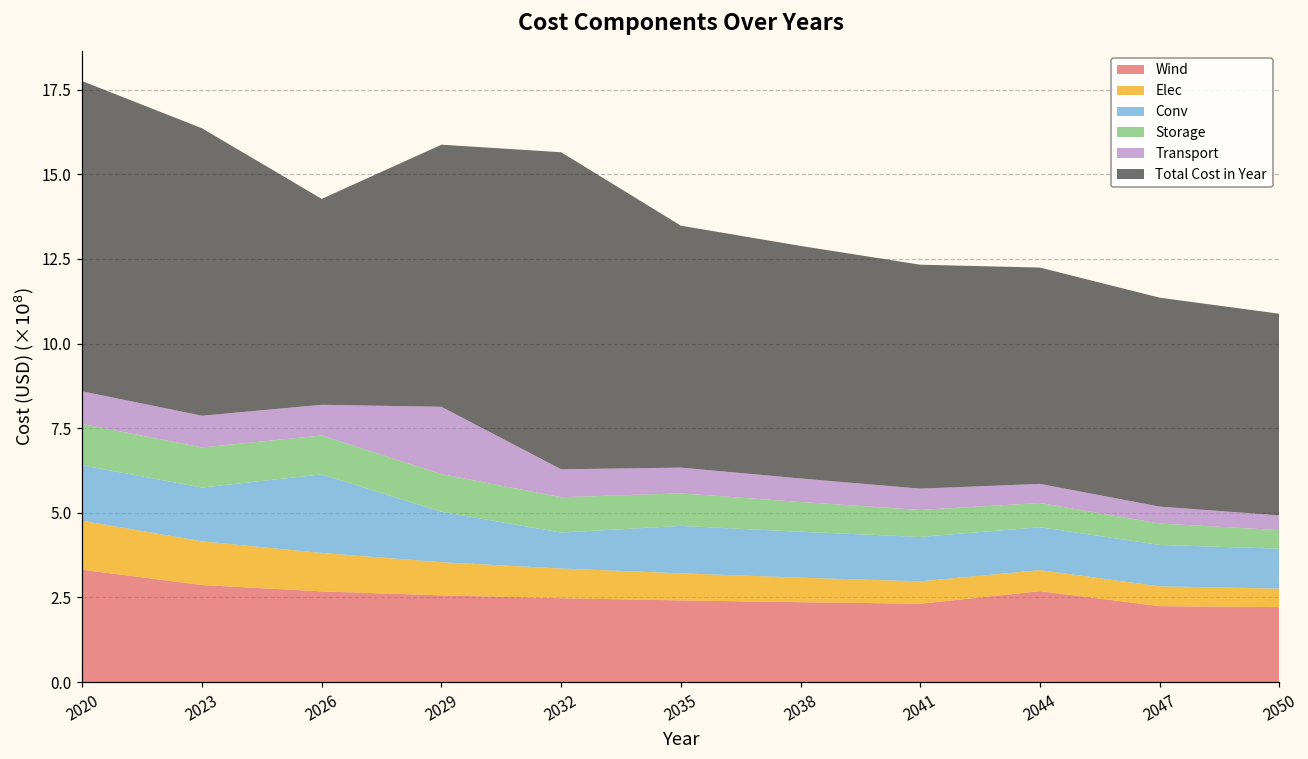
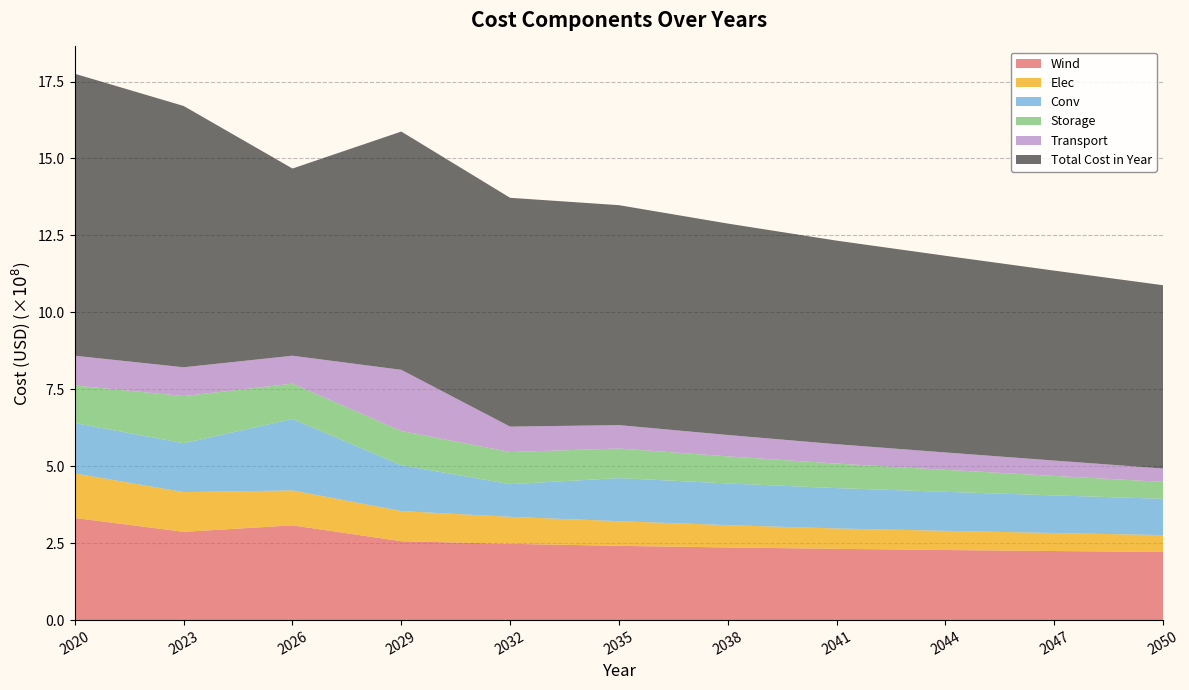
  {
    "Wind": {
      "2020": 3.3,
      "2023": 2.9,
-     "2026": 2.7,
+     "2026": 3.1,
      "2029": 2.6,
      "2032": 2.5,
      "2035": 2.4,
      "2038": 2.4,
      "2041": 2.3,
-     "2044": 2.7,
+     "2044": 2.3,
      "2047": 2.2,
      "2050": 2.2
    },
    "Elec": {
      "2020": 1.4,
      "2023": 1.3,
      "2026": 1.1,
      "2029": 1.0,
      "2032": 0.9,
      "2035": 0.8,
      "2038": 0.7,
      "2041": 0.7,
      "2044": 0.6,
      "2047": 0.6,
      "2050": 0.5
    },
    "Conv": {
      "2020": 1.6,
      "2023": 1.6,
      "2026": 2.3,
      "2029": 1.5,
      "2032": 1.1,
      "2035": 1.4,
      "2038": 1.4,
      "2041": 1.3,
      "2044": 1.3,
      "2047": 1.2,
      "2050": 1.2
    },
    "Storage": {
      "2020": 1.2,
-     "2023": 1.2,
+     "2023": 1.5,
      "2026": 1.1,
      "2029": 1.1,
      "2032": 1.0,
      "2035": 1.0,
      "2038": 0.9,
      "2041": 0.8,
      "2044": 0.7,
      "2047": 0.6,
      "2050": 0.5
    },
    "Transport": {
      "2020": 1.0,
      "2023": 0.9,
      "2026": 0.9,
      "2029": 2.0,
      "2032": 0.8,
      "2035": 0.8,
      "2038": 0.7,
      "2041": 0.6,
      "2044": 0.6,
      "2047": 0.5,
      "2050": 0.4
    },
    "Total Cost in Year": {
      "2020": 9.2,
      "2023": 8.5,
      "2026": 6.1,
      "2029": 7.7,
-     "2032": 9.4,
+     "2032": 7.4,
      "2035": 7.1,
      "2038": 6.9,
      "2041": 6.6,
      "2044": 6.4,
      "2047": 6.2,
      "2050": 6.0
    }
  }
